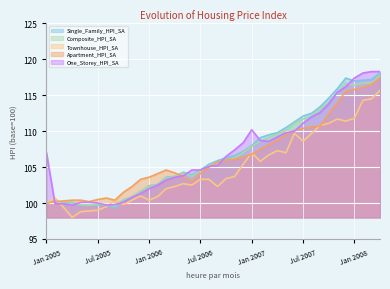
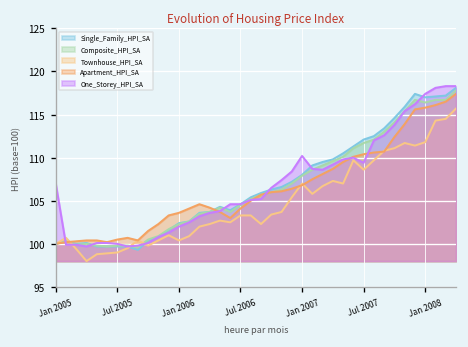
  {
    "One_Storey_HPI_SA": {
      "Jan 2005": 107,
      "Jan 2007": 110,
-     "Jul 2007": 111,
+     "Jul 2007": 109,
      "Jan 2008": 117
    }
  }
